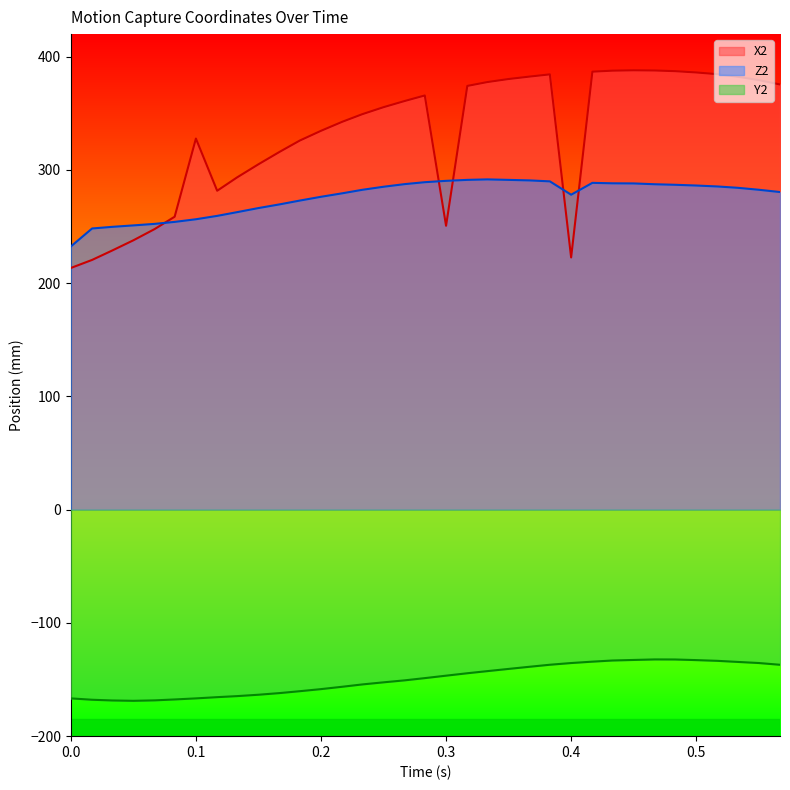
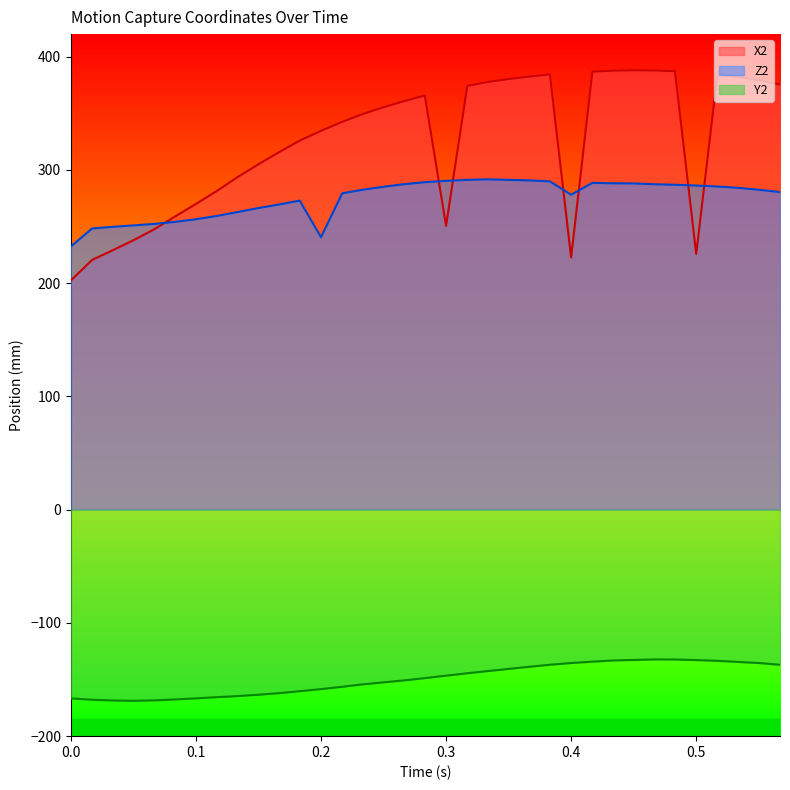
  {
    "X2": {
-     "0.0": 213,
-     "0.1": 328,
+     "0.0": 202,
+     "0.1": 270,
      "0.2": 335,
      "0.3": 251,
      "0.4": 223,
-     "0.5": 386
+     "0.5": 226
    },
    "Z2": {
      "0.0": 232,
      "0.1": 256,
-     "0.2": 276,
+     "0.2": 241,
      "0.3": 290,
      "0.4": 278,
      "0.5": 286
    }
  }
